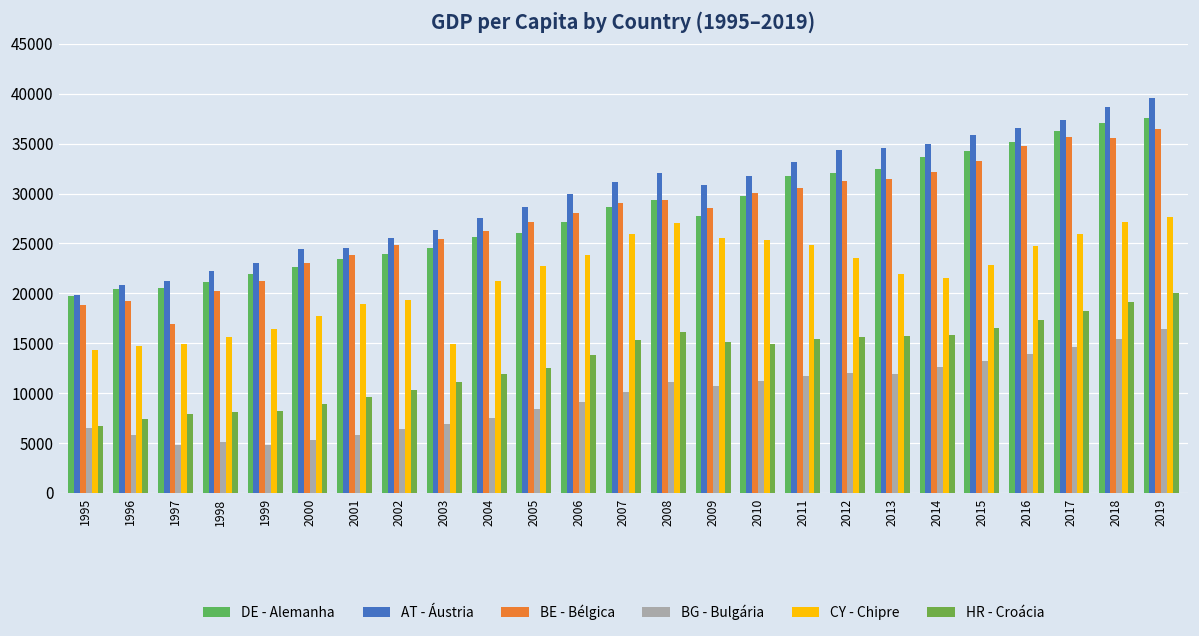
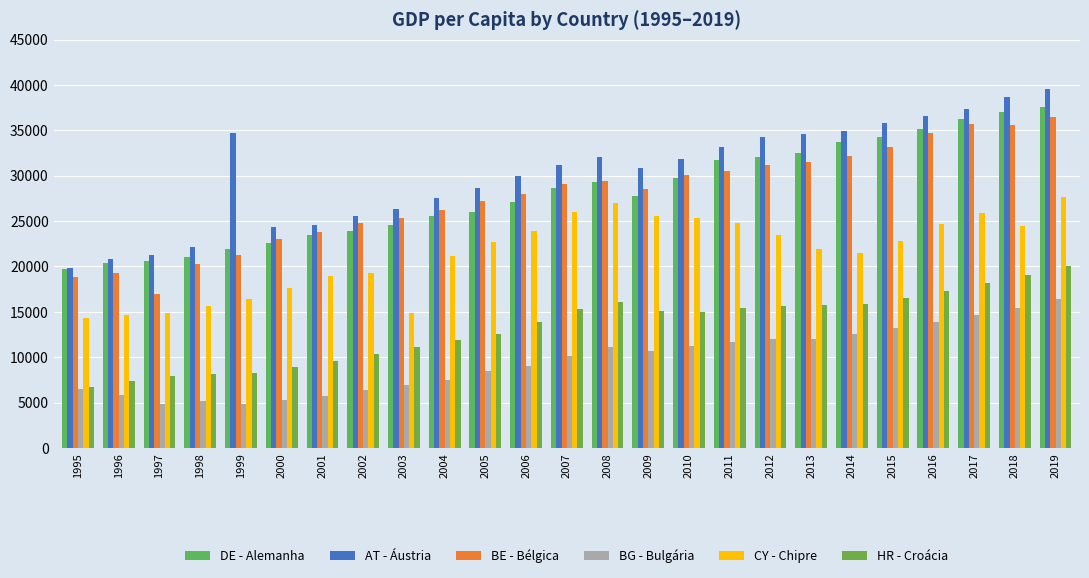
  {
    "AT - Áustria": {
      "1995": 20000,
      "1996": 21000,
      "1997": 21000,
      "1998": 22000,
-     "1999": 23000,
+     "1999": 35000,
      "2000": 24000,
      "2001": 25000,
      "2002": 26000,
      "2003": 26000,
      "2004": 28000,
      "2005": 29000,
      "2006": 30000,
      "2007": 31000,
      "2008": 32000,
      "2009": 31000,
      "2010": 32000,
      "2011": 33000,
      "2012": 34000,
      "2013": 35000,
      "2014": 35000,
      "2015": 36000,
      "2016": 37000,
      "2017": 37000,
      "2018": 39000,
      "2019": 40000
    },
    "BE - Bélgica": {
      "1995": 19000,
      "1996": 19000,
      "1997": 17000,
      "1998": 20000,
      "1999": 21000,
      "2000": 23000,
      "2001": 24000,
      "2002": 25000,
      "2003": 25000,
      "2004": 26000,
      "2005": 27000,
      "2006": 28000,
      "2007": 29000,
      "2008": 29000,
      "2009": 29000,
      "2010": 30000,
      "2011": 31000,
      "2012": 31000,
      "2013": 32000,
      "2014": 32000,
      "2015": 33000,
      "2016": 35000,
      "2017": 36000,
      "2018": 36000,
      "2019": 36000
    },
    "BG - Bulgária": {
      "1995": 6000,
      "1996": 6000,
      "1997": 5000,
      "1998": 5000,
      "1999": 5000,
      "2000": 5000,
      "2001": 6000,
      "2002": 6000,
      "2003": 7000,
      "2004": 8000,
      "2005": 8000,
      "2006": 9000,
      "2007": 10000,
      "2008": 11000,
      "2009": 11000,
      "2010": 11000,
      "2011": 12000,
      "2012": 12000,
      "2013": 12000,
      "2014": 13000,
      "2015": 13000,
      "2016": 14000,
      "2017": 15000,
      "2018": 15000,
      "2019": 16000
    },
    "CY - Chipre": {
      "1995": 14000,
      "1996": 15000,
      "1997": 15000,
      "1998": 16000,
      "1999": 16000,
      "2000": 18000,
      "2001": 19000,
      "2002": 19000,
      "2003": 15000,
      "2004": 21000,
      "2005": 23000,
      "2006": 24000,
      "2007": 26000,
      "2008": 27000,
      "2009": 26000,
      "2010": 25000,
      "2011": 25000,
      "2012": 24000,
      "2013": 22000,
      "2014": 22000,
      "2015": 23000,
      "2016": 25000,
      "2017": 26000,
-     "2018": 27000,
+     "2018": 24000,
      "2019": 28000
    }
  }
